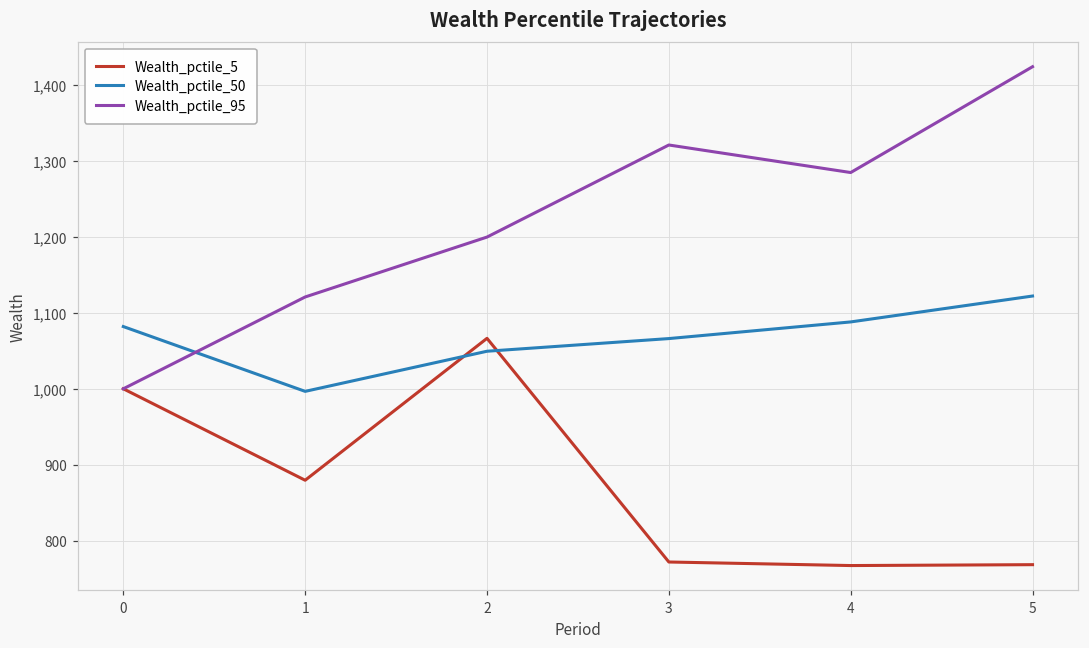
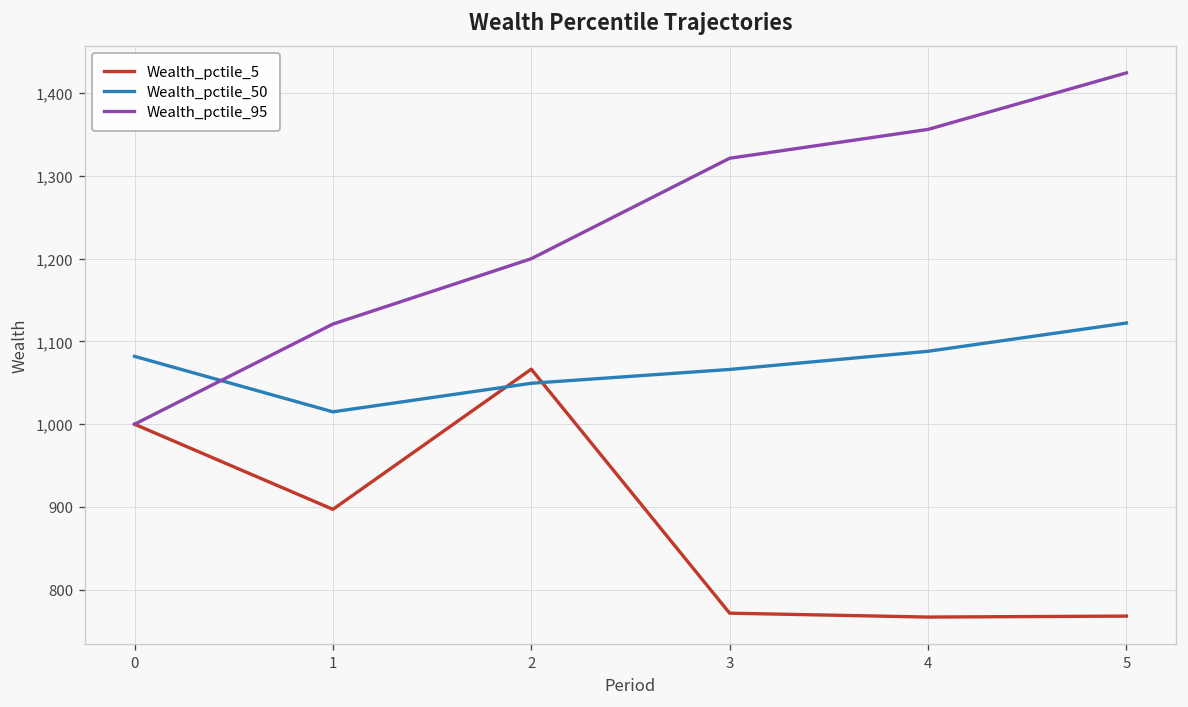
  {
    "Wealth_pctile_5": {
-     "1": "880",
+     "1": "900",
      "2": "1,070",
      "3": "770",
      "4": "770",
      "5": "770"
    },
    "Wealth_pctile_50": {
      "0": "1,080",
-     "1": "1,000",
+     "1": "1,010",
      "2": "1,050",
      "3": "1,070",
      "4": "1,090",
      "5": "1,120"
    },
    "Wealth_pctile_95": {
      "1": "1,120",
      "2": "1,200",
      "3": "1,320",
-     "4": "1,280",
+     "4": "1,360",
      "5": "1,420"
    }
  }
